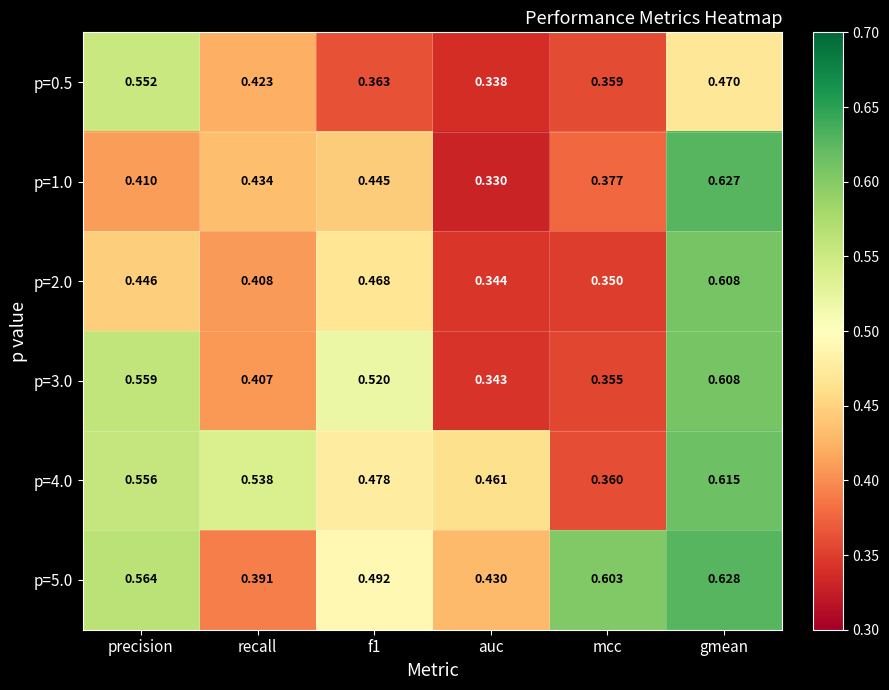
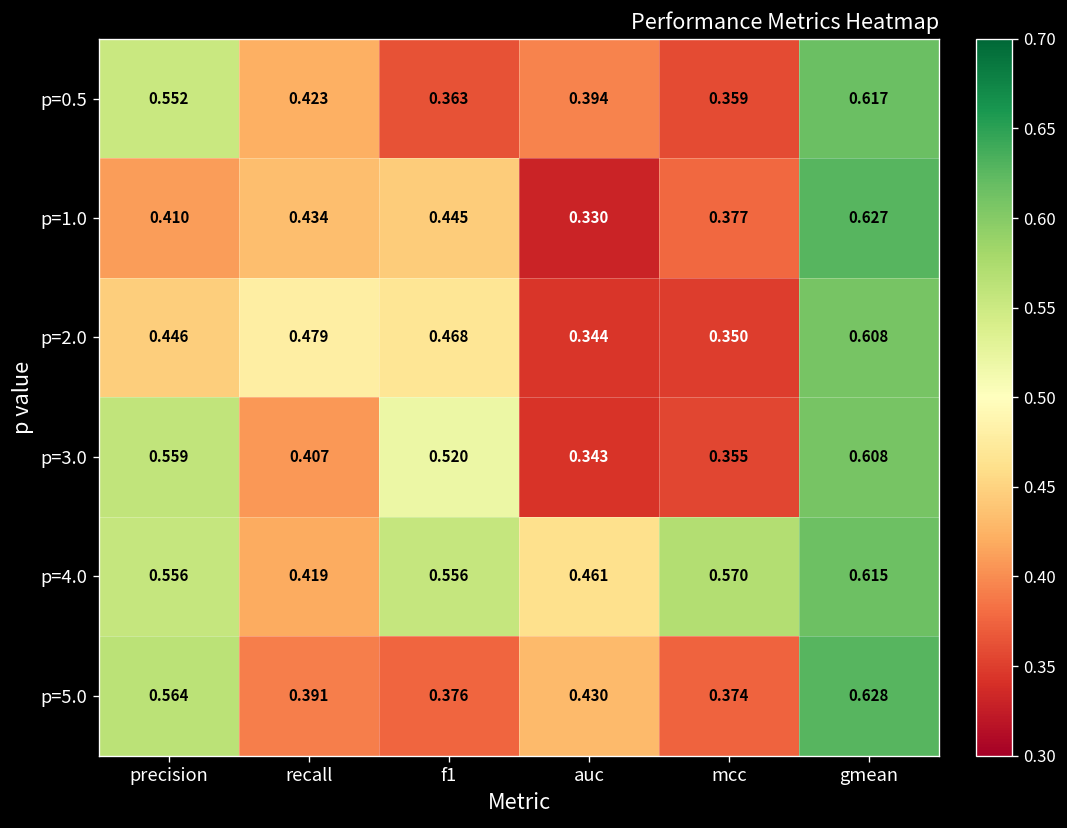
  {
    "p=0.5": {
      "precision": 0.552,
      "recall": 0.423,
      "f1": 0.363,
-     "auc": 0.338,
+     "auc": 0.394,
      "mcc": 0.359,
-     "gmean": 0.470
+     "gmean": 0.617
    },
    "p=1.0": {
      "precision": 0.410,
      "recall": 0.434,
      "f1": 0.445,
      "auc": 0.330,
      "mcc": 0.377,
      "gmean": 0.627
    },
    "p=2.0": {
      "precision": 0.446,
-     "recall": 0.408,
+     "recall": 0.479,
      "f1": 0.468,
      "auc": 0.344,
      "mcc": 0.350,
      "gmean": 0.608
    },
    "p=3.0": {
      "precision": 0.559,
      "recall": 0.407,
      "f1": 0.520,
      "auc": 0.343,
      "mcc": 0.355,
      "gmean": 0.608
    },
    "p=4.0": {
      "precision": 0.556,
-     "recall": 0.538,
-     "f1": 0.478,
+     "recall": 0.419,
+     "f1": 0.556,
      "auc": 0.461,
-     "mcc": 0.360,
+     "mcc": 0.570,
      "gmean": 0.615
    },
    "p=5.0": {
      "precision": 0.564,
      "recall": 0.391,
-     "f1": 0.492,
+     "f1": 0.376,
      "auc": 0.430,
-     "mcc": 0.603,
+     "mcc": 0.374,
      "gmean": 0.628
    }
  }
